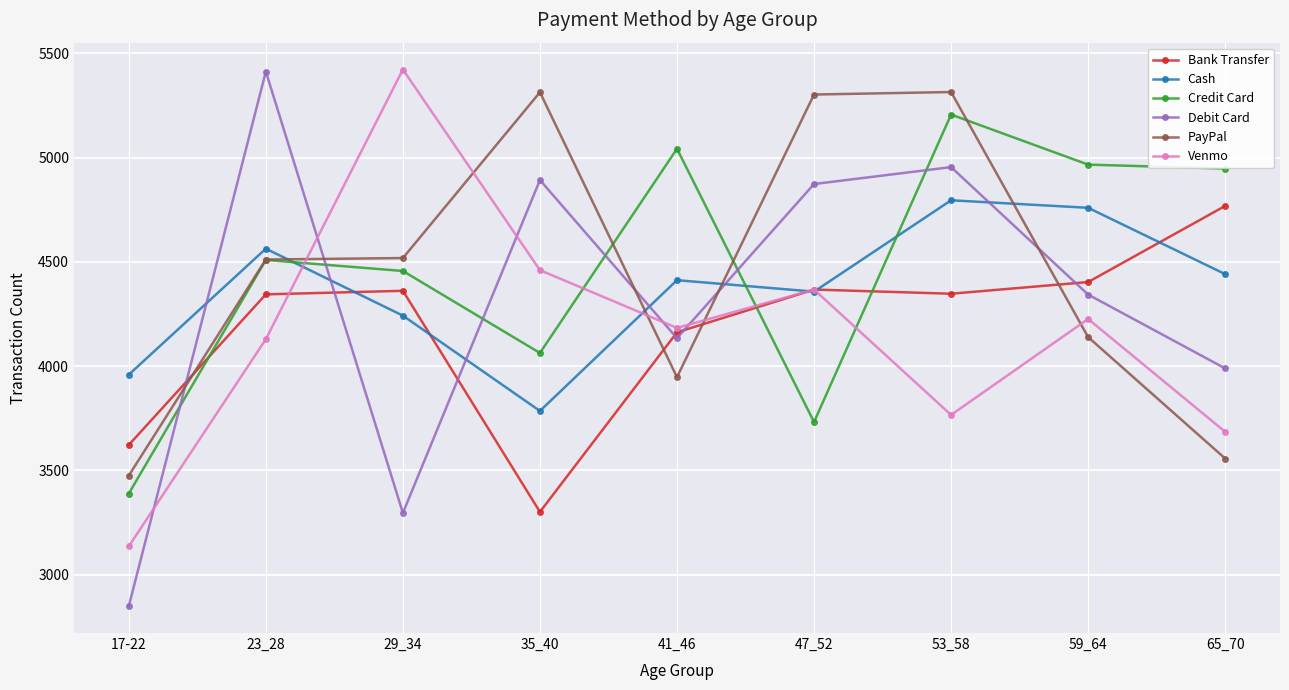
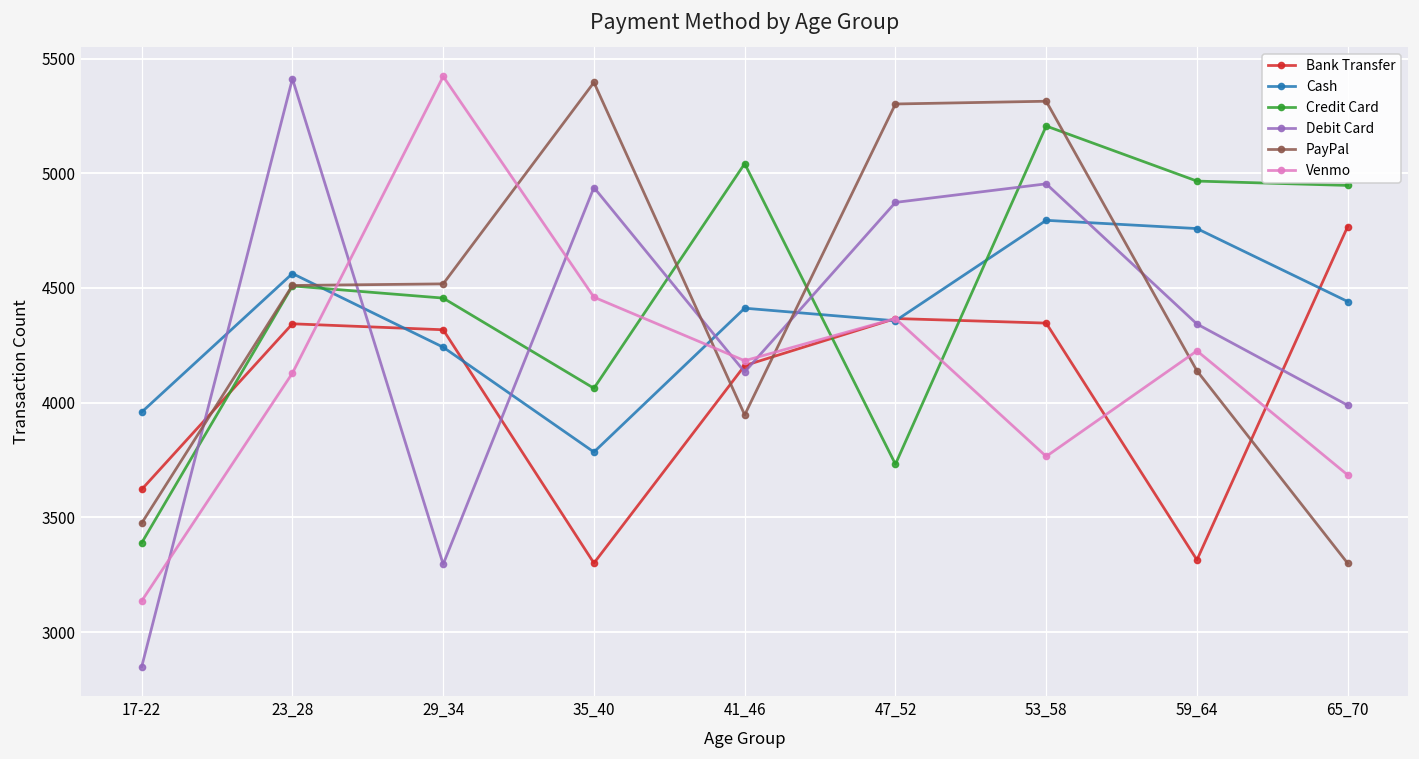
  {
    "Bank Transfer": {
      "17-22": 3620,
      "23_28": 4340,
-     "29_34": 4360,
+     "29_34": 4320,
      "35_40": 3300,
      "41_46": 4160,
      "53_58": 4350,
-     "59_64": 4400,
+     "59_64": 3320,
      "65_70": 4770
    },
    "Cash": {
      "17-22": 3960,
      "23_28": 4560,
      "29_34": 4240,
      "35_40": 3790,
      "41_46": 4410,
      "53_58": 4800,
      "59_64": 4760,
      "65_70": 4440
    },
    "Credit Card": {
      "17-22": 3390,
      "29_34": 4460,
      "35_40": 4060,
      "41_46": 5040,
      "47_52": 3730,
      "53_58": 5210,
      "59_64": 4970,
      "65_70": 4950
    },
    "Debit Card": {
      "17-22": 2850,
      "23_28": 5410,
      "29_34": 3300,
-     "35_40": 4890,
+     "35_40": 4940,
      "41_46": 4130,
      "47_52": 4870,
      "53_58": 4950,
      "59_64": 4340,
      "65_70": 3990
    },
    "PayPal": {
      "17-22": 3480,
      "29_34": 4520,
-     "35_40": 5310,
+     "35_40": 5400,
      "41_46": 3950,
      "47_52": 5300,
      "53_58": 5310,
      "59_64": 4140,
-     "65_70": 3560
+     "65_70": 3300
    },
    "Venmo": {
      "17-22": 3140,
      "23_28": 4130,
      "29_34": 5420,
      "35_40": 4460,
      "41_46": 4180,
      "53_58": 3770,
      "59_64": 4230,
      "65_70": 3690
    }
  }
